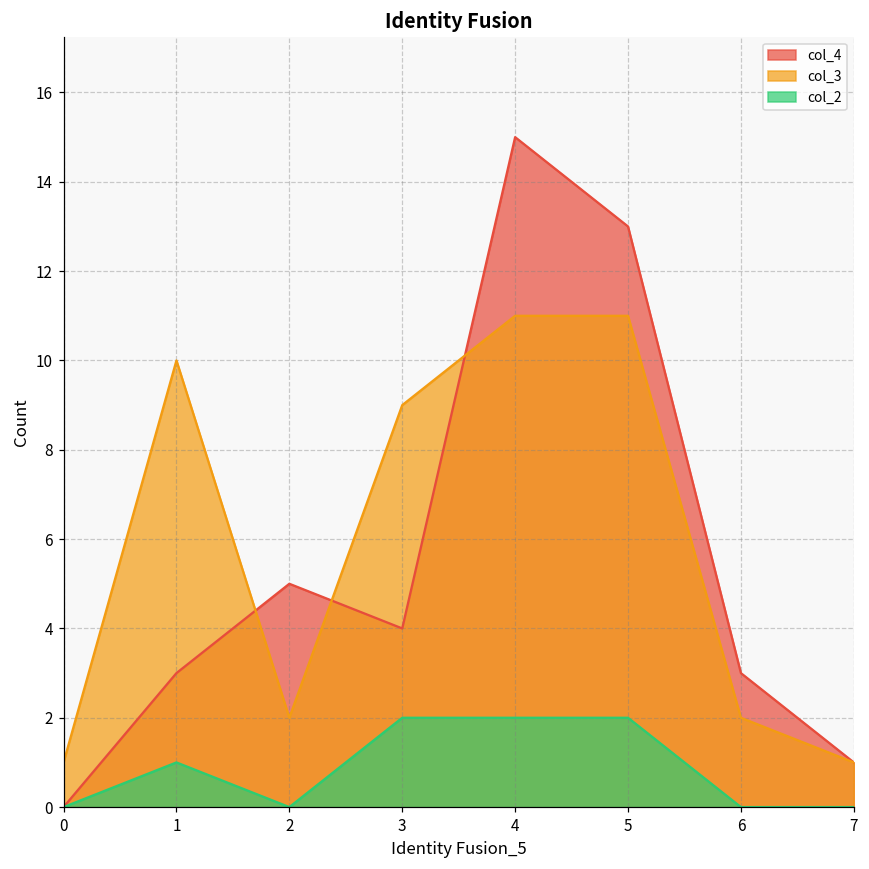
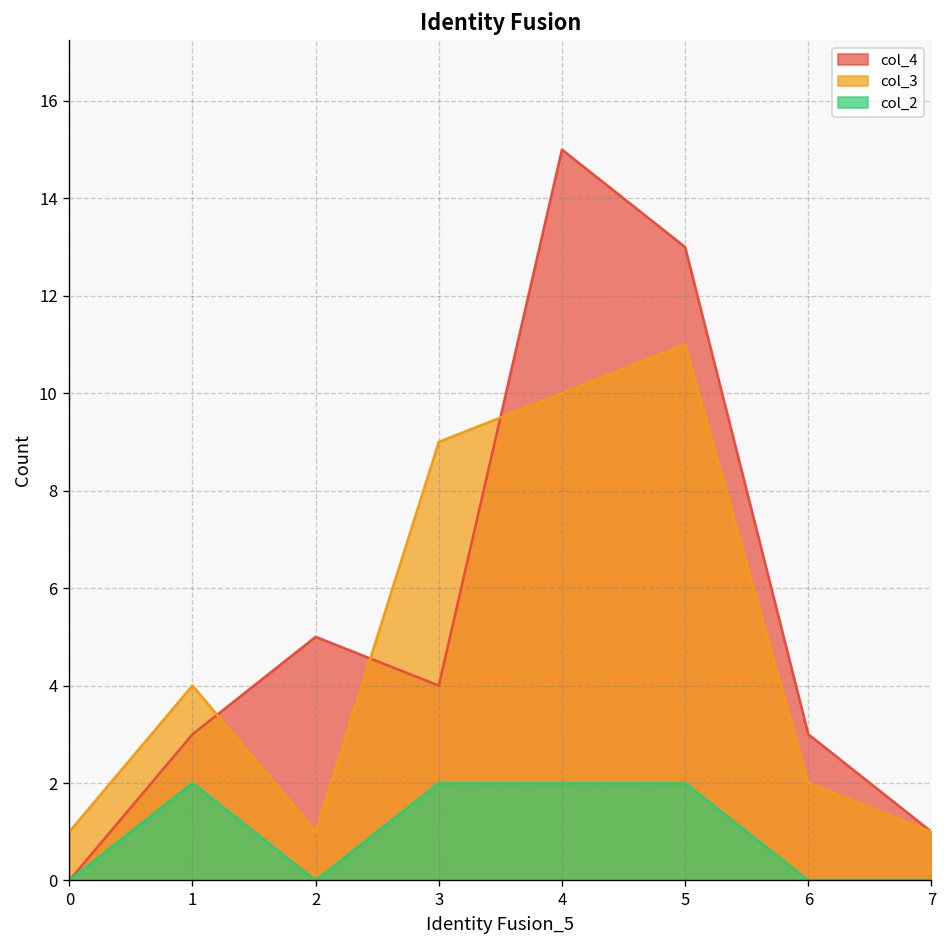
  {
    "col_4": {
      "1": 3,
      "2": 5,
      "3": 4,
      "4": 15,
      "5": 13,
      "6": 3
    },
    "col_3": {
      "0": 1,
-     "1": 10,
-     "2": 2,
+     "1": 4,
+     "2": 1,
      "3": 9,
-     "4": 11,
+     "4": 10,
      "5": 11,
      "6": 2
    },
    "col_2": {
-     "1": 1,
+     "1": 2,
      "2": 0,
      "3": 2,
      "4": 2,
      "5": 2,
      "6": 0,
      "7": 0
    }
  }
